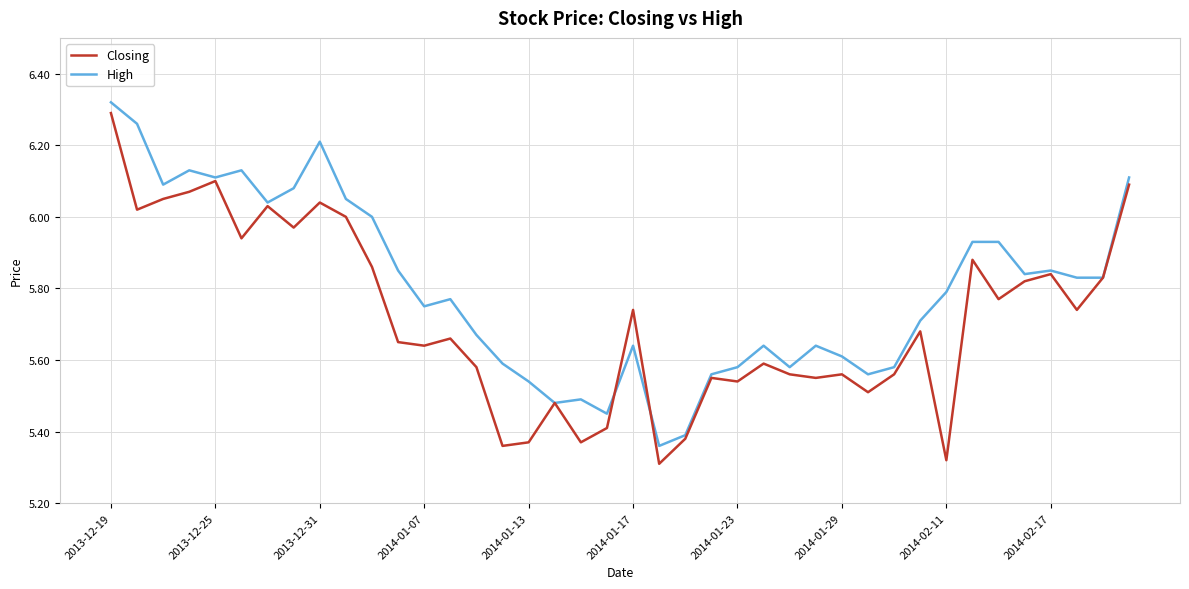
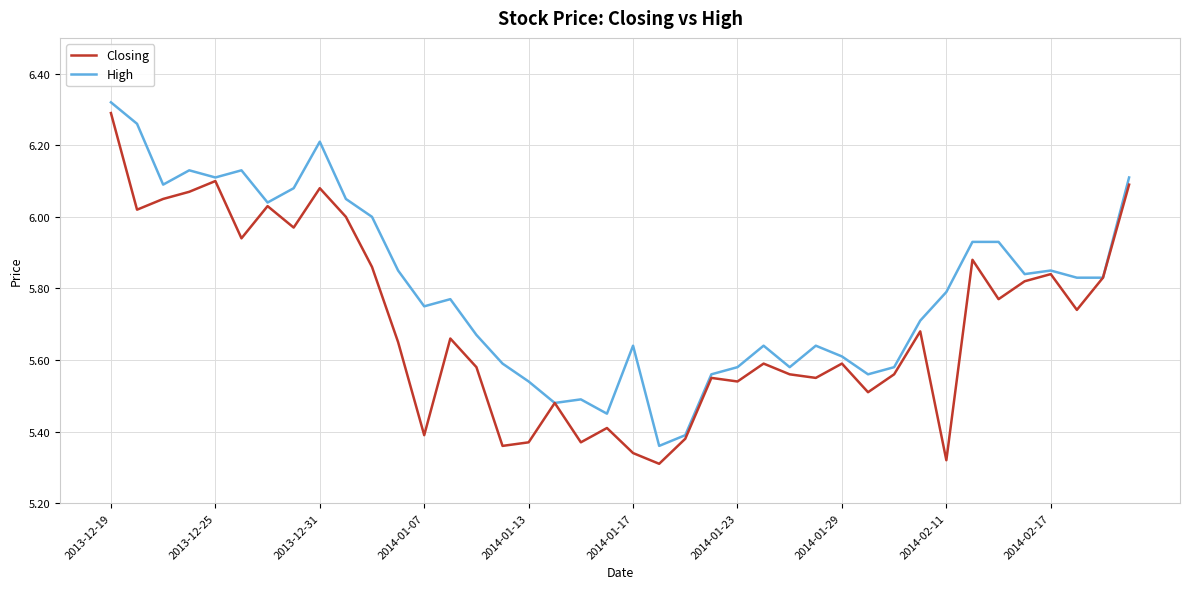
  {
    "Closing": {
      "2013-12-19": 6.29,
      "2013-12-25": 6.10,
-     "2013-12-31": 6.04,
-     "2014-01-07": 5.64,
+     "2013-12-31": 6.08,
+     "2014-01-07": 5.39,
      "2014-01-13": 5.37,
-     "2014-01-17": 5.74,
+     "2014-01-17": 5.34,
      "2014-01-23": 5.54,
-     "2014-01-29": 5.56,
+     "2014-01-29": 5.59,
      "2014-02-11": 5.32,
      "2014-02-17": 5.84
    },
    "High": {
      "2013-12-19": 6.32,
      "2013-12-25": 6.11,
      "2013-12-31": 6.21,
      "2014-01-07": 5.75,
      "2014-01-13": 5.54,
      "2014-01-17": 5.64,
      "2014-01-23": 5.58,
      "2014-01-29": 5.61,
      "2014-02-11": 5.79,
      "2014-02-17": 5.85
    }
  }
